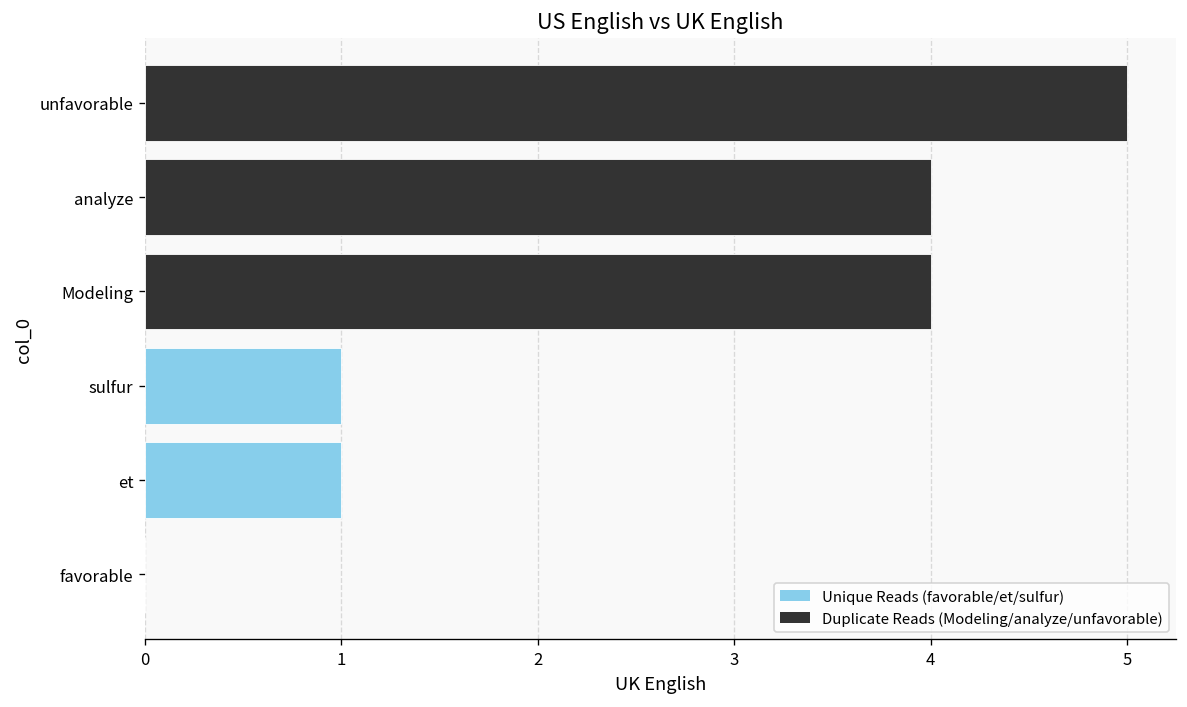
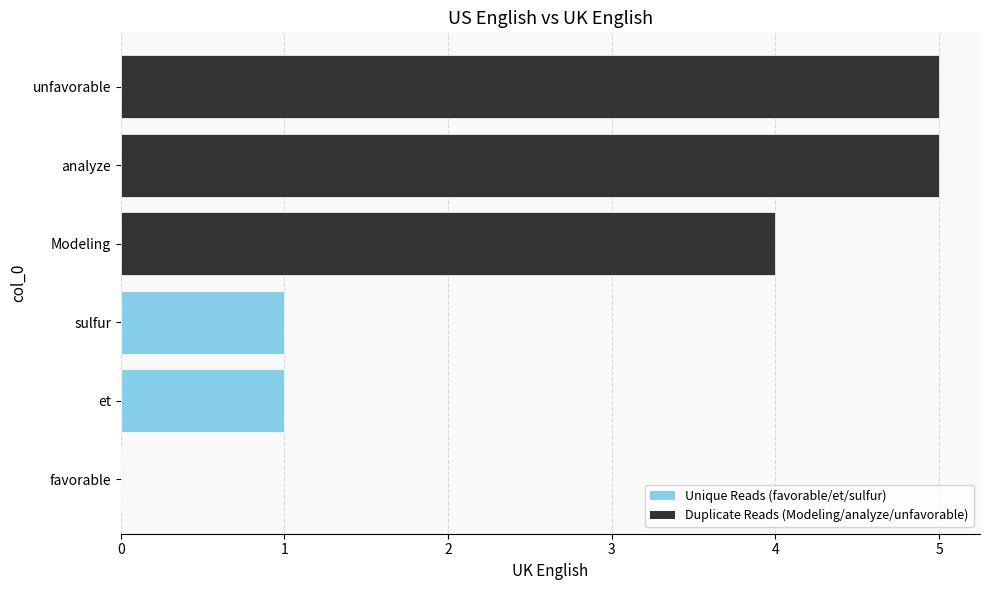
  {
    "unfavorable": 5,
-   "analyze": 4,
+   "analyze": 5,
    "Modeling": 4,
    "sulfur": 1,
    "et": 1,
    "favorable": 0
  }
